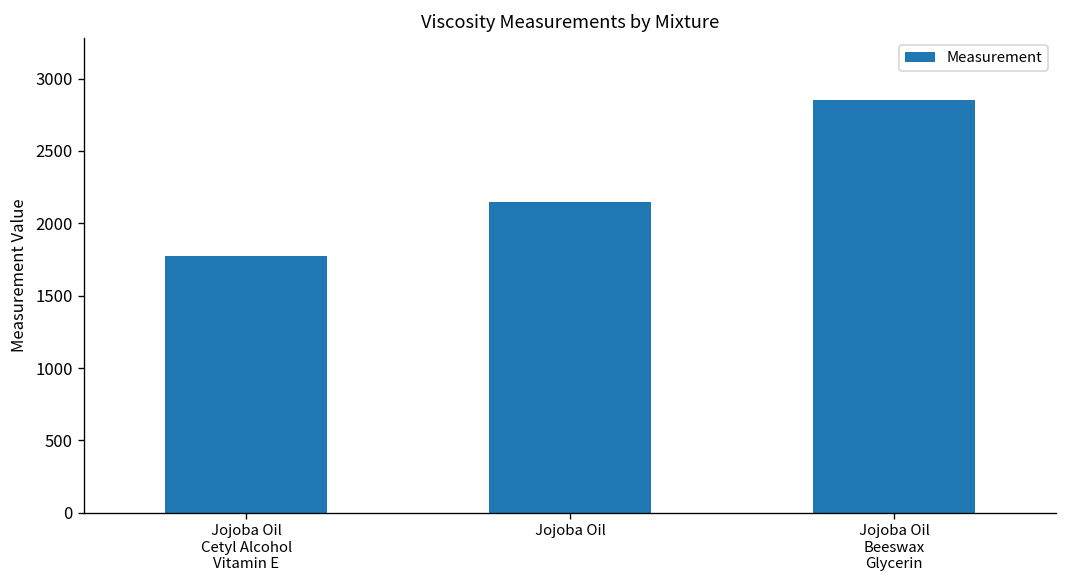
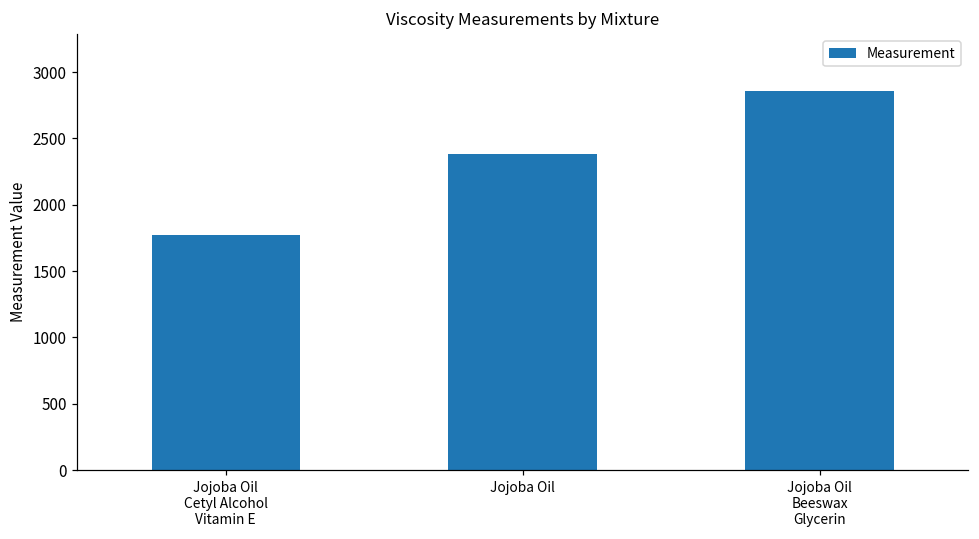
  {
    "Jojoba Oil Cetyl Alcohol Vitamin E": 1780,
-   "Jojoba Oil": 2150,
+   "Jojoba Oil": 2380,
    "Jojoba Oil Beeswax Glycerin": 2860
  }
